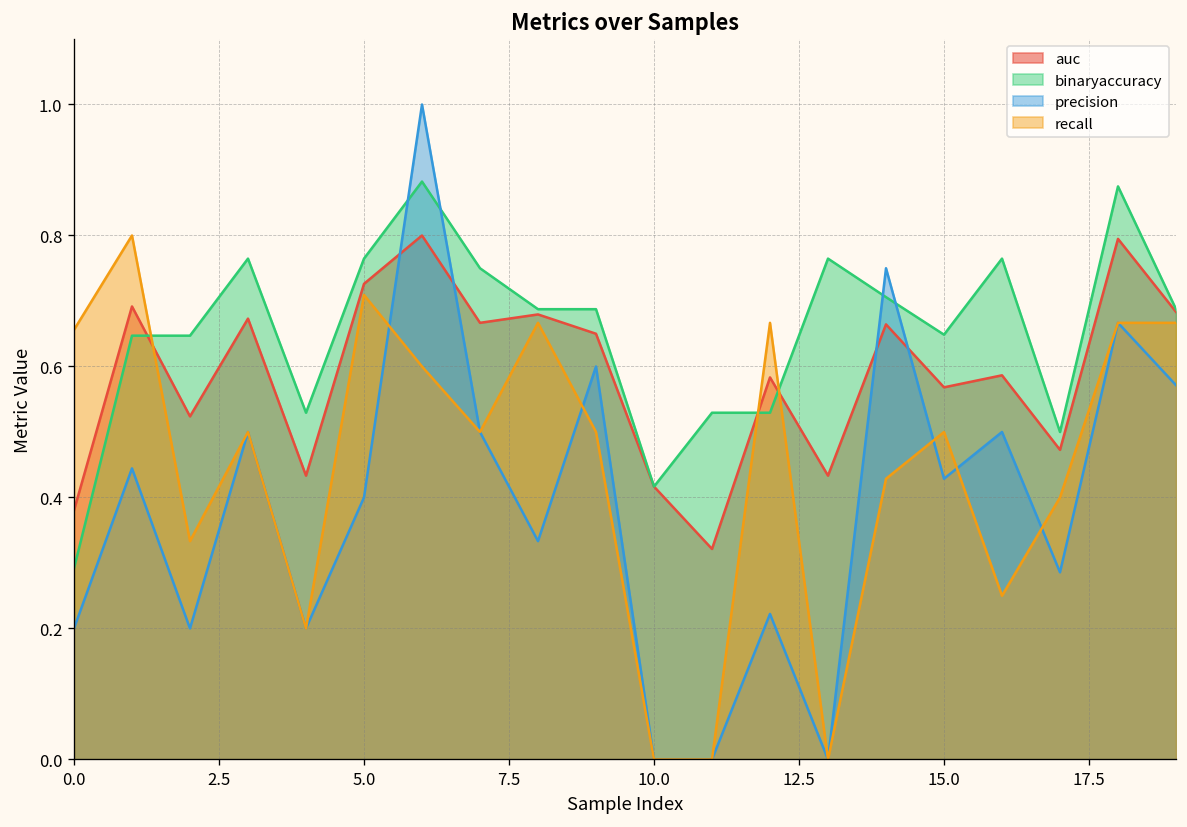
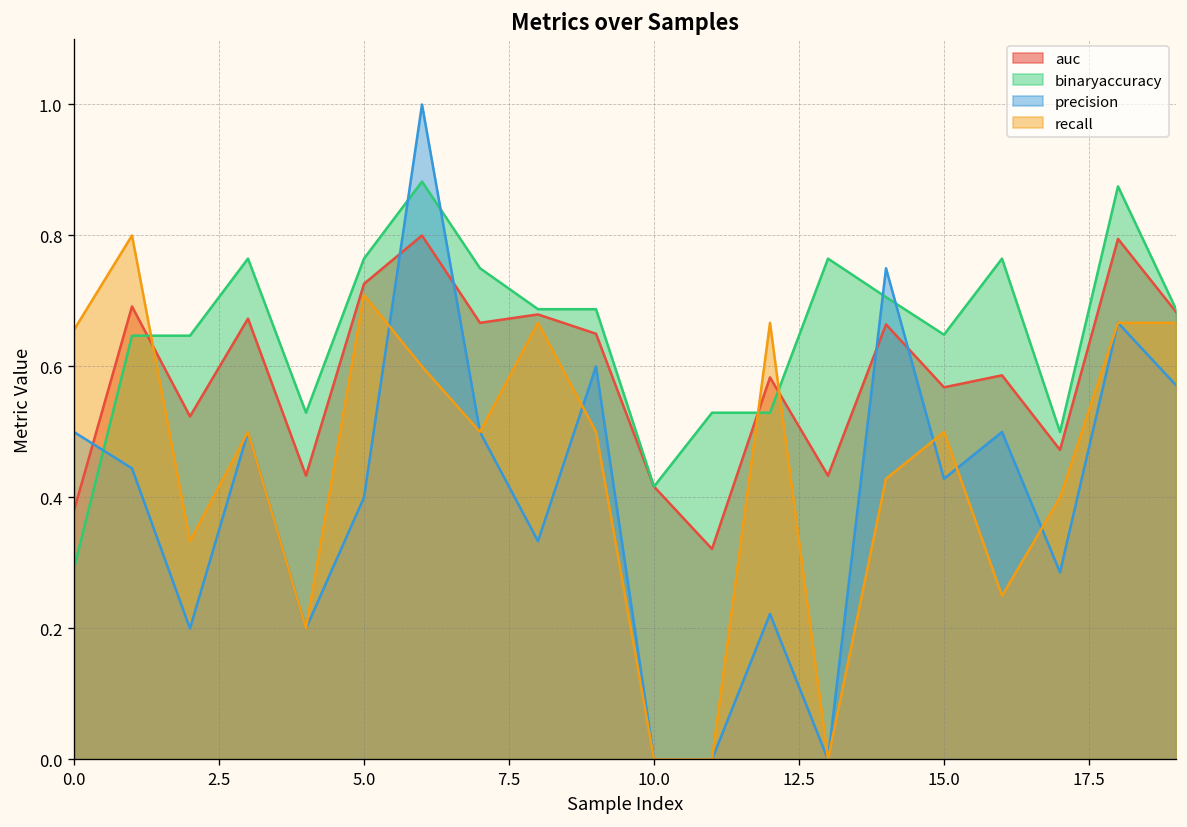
  {
    "auc": {
      "0.0": 0.38,
      "5.0": 0.73,
      "15.0": 0.57
    },
    "binaryaccuracy": {
      "0.0": 0.29,
      "5.0": 0.76,
      "15.0": 0.65
    },
    "precision": {
-     "0.0": 0.2,
+     "0.0": 0.5,
      "5.0": 0.4,
      "15.0": 0.43
    },
    "recall": {
      "0.0": 0.66,
      "5.0": 0.71,
      "15.0": 0.5
    }
  }
